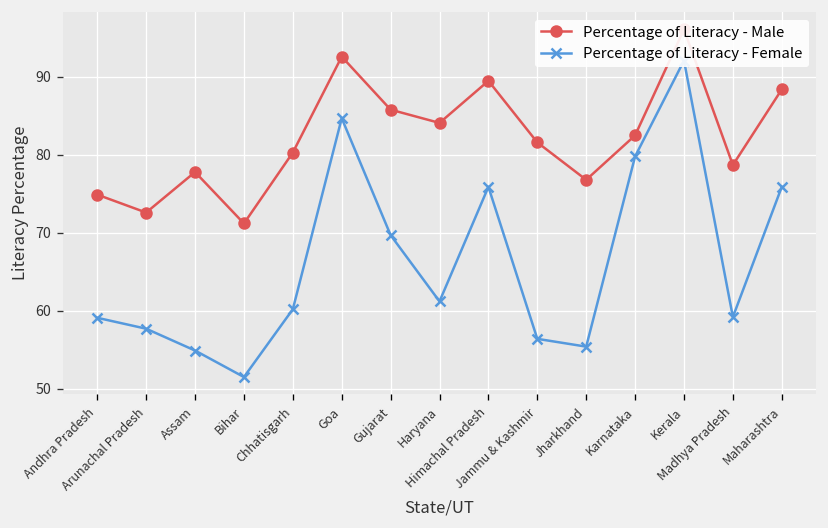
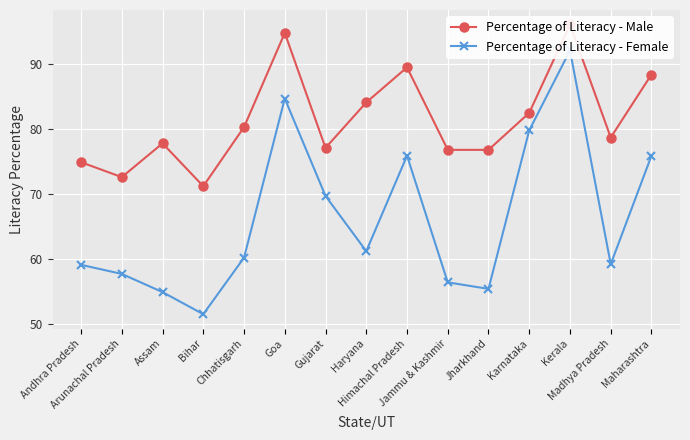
  {
    "Percentage of Literacy - Male": {
      "Andhra Pradesh": 75,
      "Arunachal Pradesh": 73,
      "Assam": 78,
      "Bihar": 71,
      "Chhatisgarh": 80,
-     "Goa": 93,
-     "Gujarat": 86,
+     "Goa": 95,
+     "Gujarat": 77,
      "Haryana": 84,
      "Himachal Pradesh": 90,
-     "Jammu & Kashmir": 82,
+     "Jammu & Kashmir": 77,
      "Jharkhand": 77,
      "Karnataka": 83,
      "Madhya Pradesh": 79,
      "Maharashtra": 88
    },
    "Percentage of Literacy - Female": {
      "Andhra Pradesh": 59,
      "Arunachal Pradesh": 58,
      "Assam": 55,
      "Bihar": 52,
      "Chhatisgarh": 60,
      "Goa": 85,
      "Gujarat": 70,
      "Haryana": 61,
      "Himachal Pradesh": 76,
      "Jammu & Kashmir": 56,
      "Jharkhand": 55,
      "Karnataka": 80,
      "Madhya Pradesh": 59,
      "Maharashtra": 76
    }
  }
